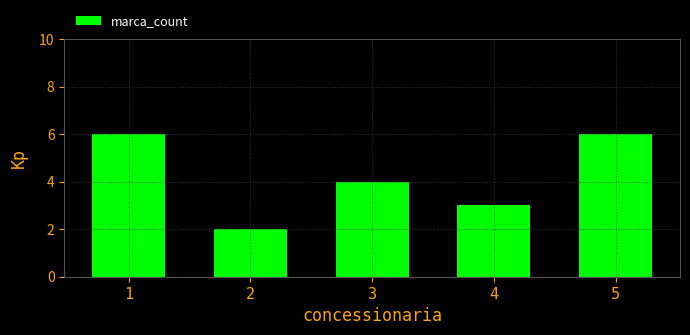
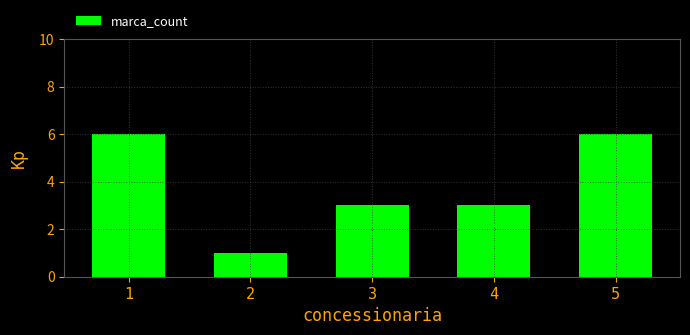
  {
    "1": 6,
-   "2": 2,
-   "3": 4,
+   "2": 1,
+   "3": 3,
    "4": 3,
    "5": 6
  }
